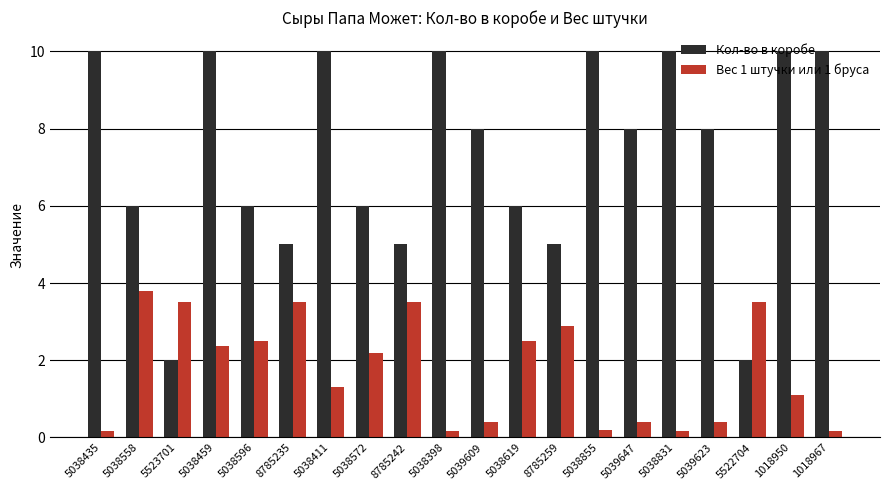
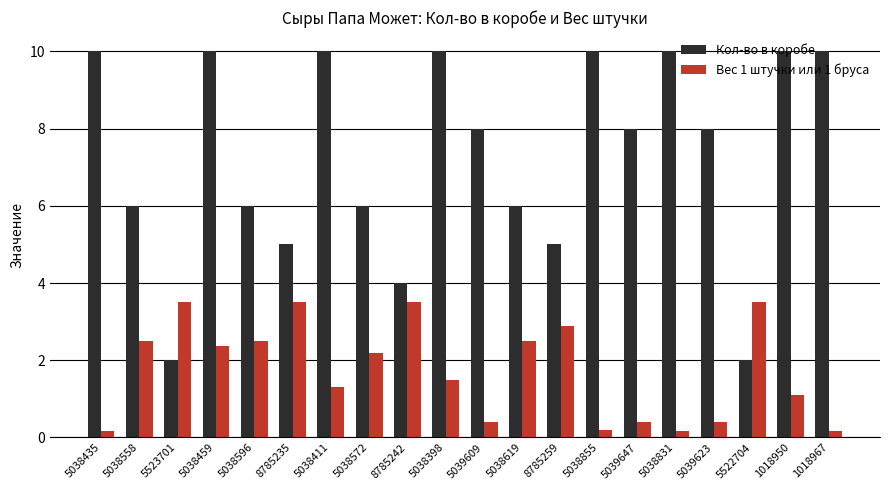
  {
    "Кол-во в коробе": {
      "5038435": 10,
      "5038558": 6,
      "5523701": 2,
      "5038459": 10,
      "5038596": 6,
      "8785235": 5,
      "5038411": 10,
      "5038572": 6,
-     "8785242": 5,
+     "8785242": 4,
      "5038398": 10,
      "5039609": 8,
      "5038619": 6,
      "8785259": 5,
      "5038855": 10,
      "5039647": 8,
      "5038831": 10,
      "5039623": 8,
      "5522704": 2,
      "1018950": 10,
      "1018967": 10
    },
    "Вес 1 штучки или 1 бруса": {
      "5038435": 0.2,
-     "5038558": 3.8,
+     "5038558": 2.5,
      "5523701": 3.5,
      "5038459": 2.4,
      "5038596": 2.5,
      "8785235": 3.5,
      "5038411": 1.3,
      "5038572": 2.2,
      "8785242": 3.5,
-     "5038398": 0.2,
+     "5038398": 1.5,
      "5039609": 0.4,
      "5038619": 2.5,
      "8785259": 2.9,
      "5038855": 0.2,
      "5039647": 0.4,
      "5038831": 0.2,
      "5039623": 0.4,
      "5522704": 3.5,
      "1018950": 1.1,
      "1018967": 0.2
    }
  }
